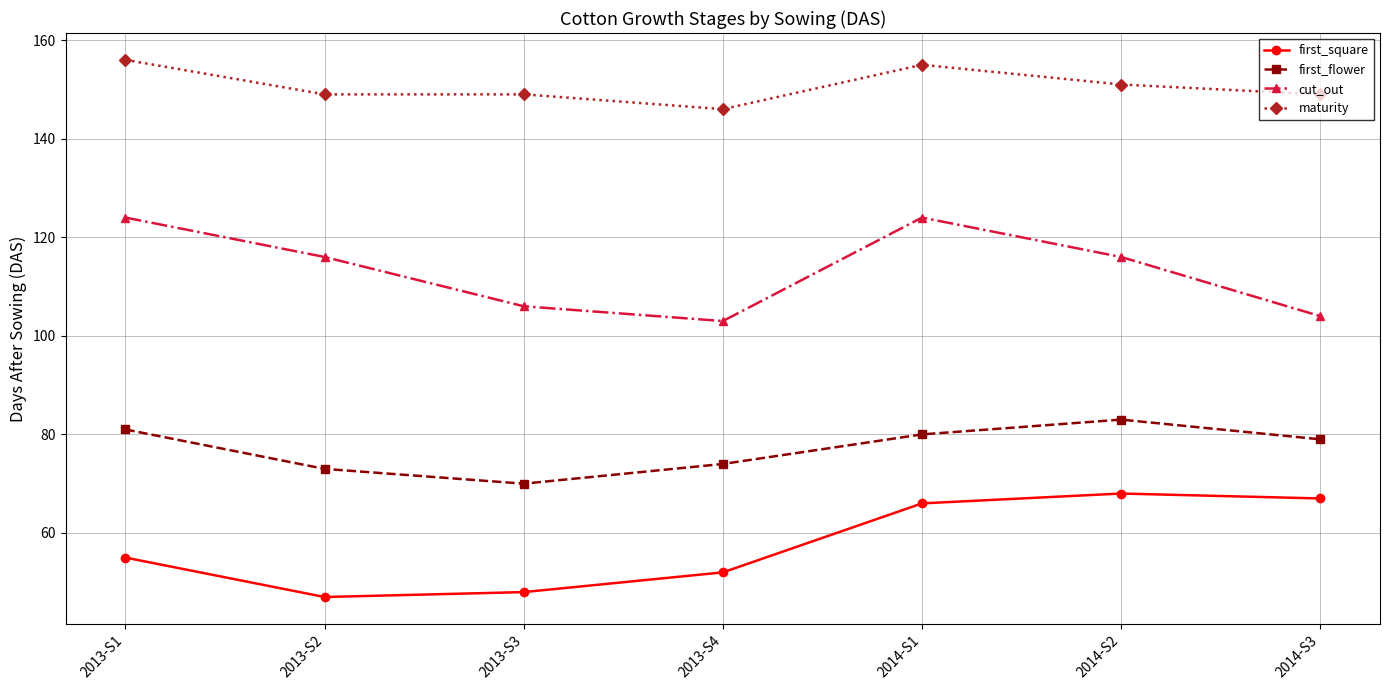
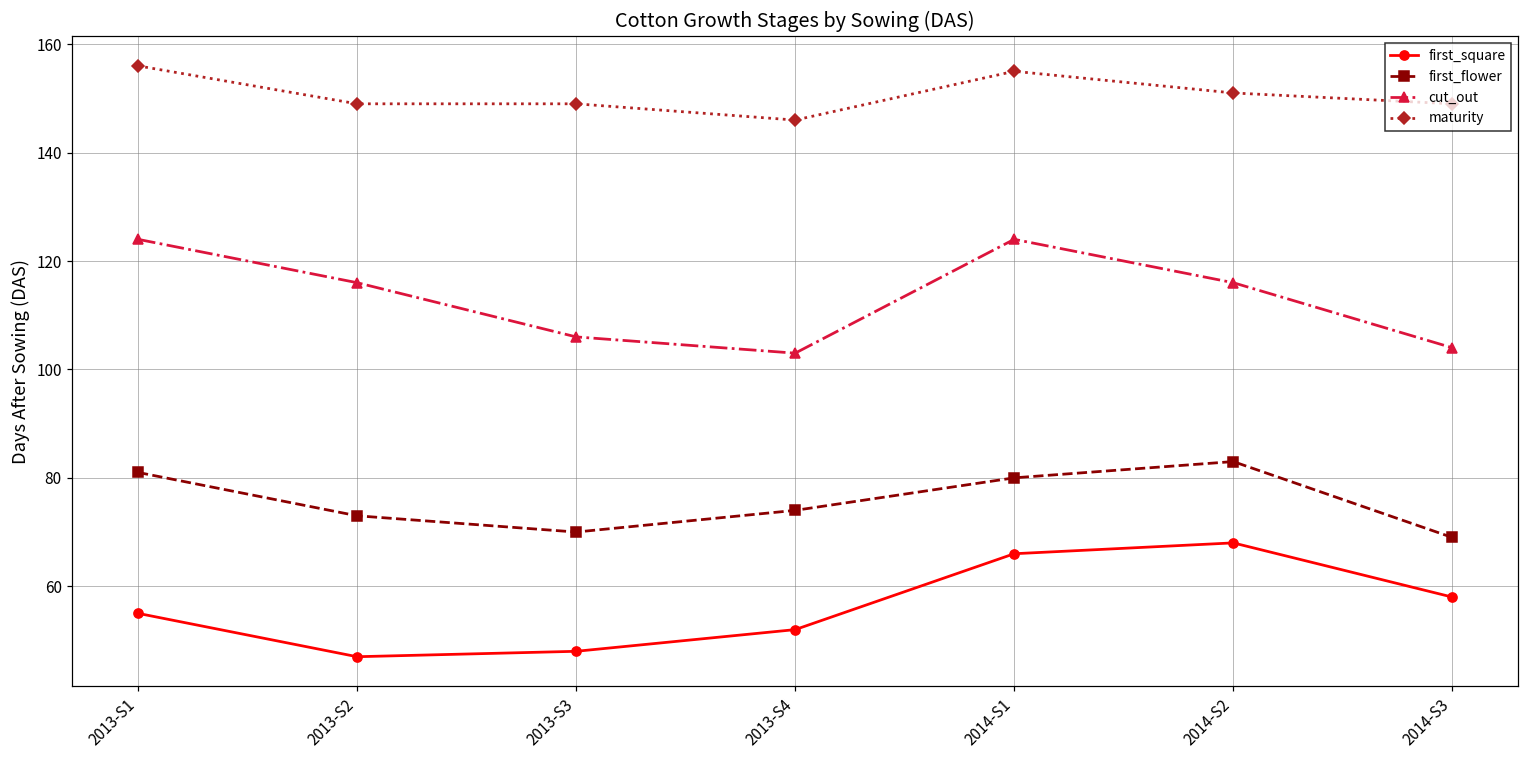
  {
    "first_square": {
      "2013-S1": 55,
      "2013-S2": 47,
      "2013-S3": 48,
      "2013-S4": 52,
      "2014-S1": 66,
      "2014-S2": 68,
-     "2014-S3": 67
+     "2014-S3": 58
    },
    "first_flower": {
      "2013-S1": 81,
      "2013-S2": 73,
      "2013-S3": 70,
      "2013-S4": 74,
      "2014-S1": 80,
      "2014-S2": 83,
-     "2014-S3": 79
+     "2014-S3": 69
    }
  }
